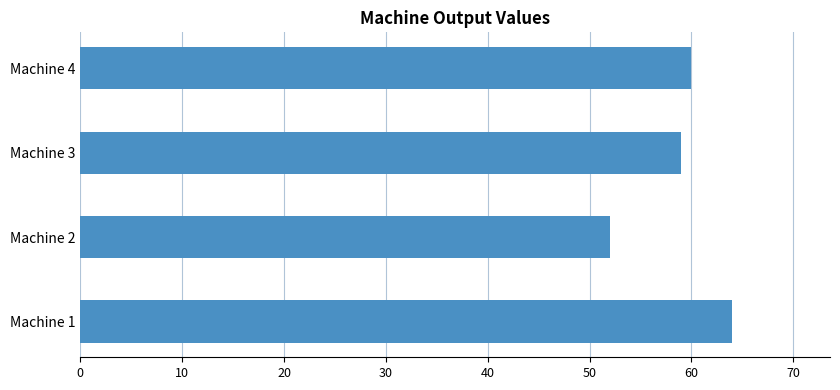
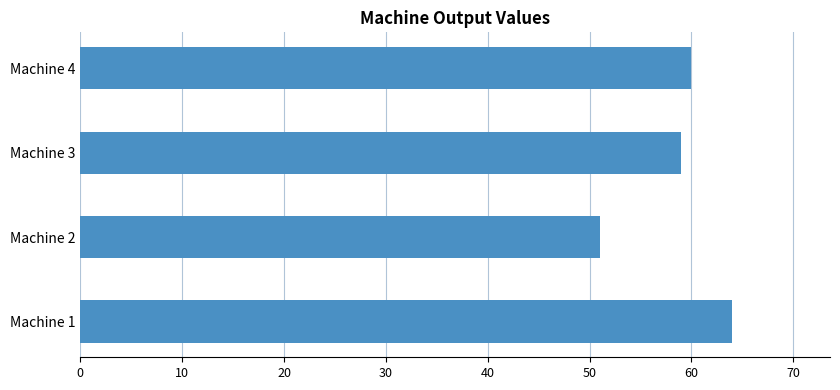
  {
    "Machine 4": 60,
    "Machine 3": 59,
-   "Machine 2": 52,
+   "Machine 2": 51,
    "Machine 1": 64
  }
